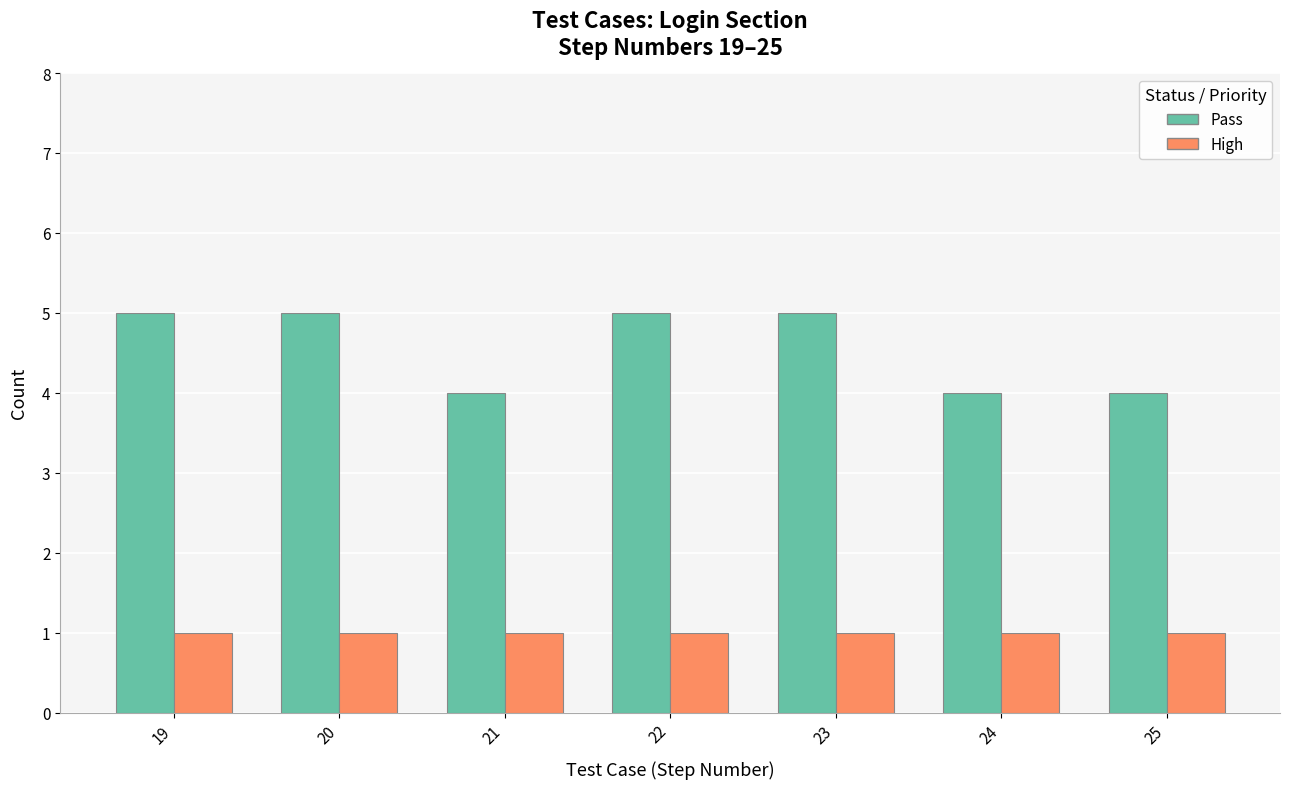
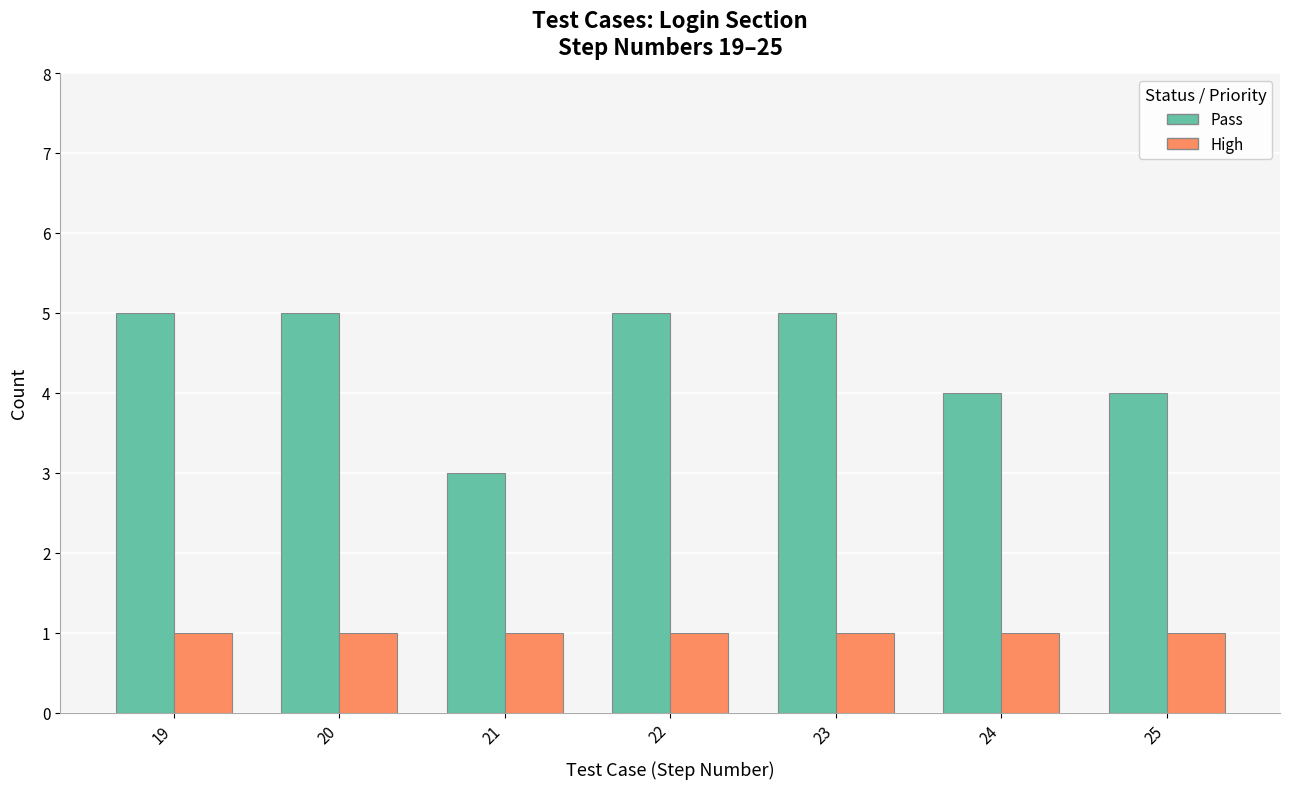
  {
    "Pass": {
      "19": 5,
      "20": 5,
-     "21": 4,
+     "21": 3,
      "22": 5,
      "23": 5,
      "24": 4,
      "25": 4
    },
    "High": {
      "19": 1,
      "20": 1,
      "21": 1,
      "22": 1,
      "23": 1,
      "24": 1,
      "25": 1
    }
  }
